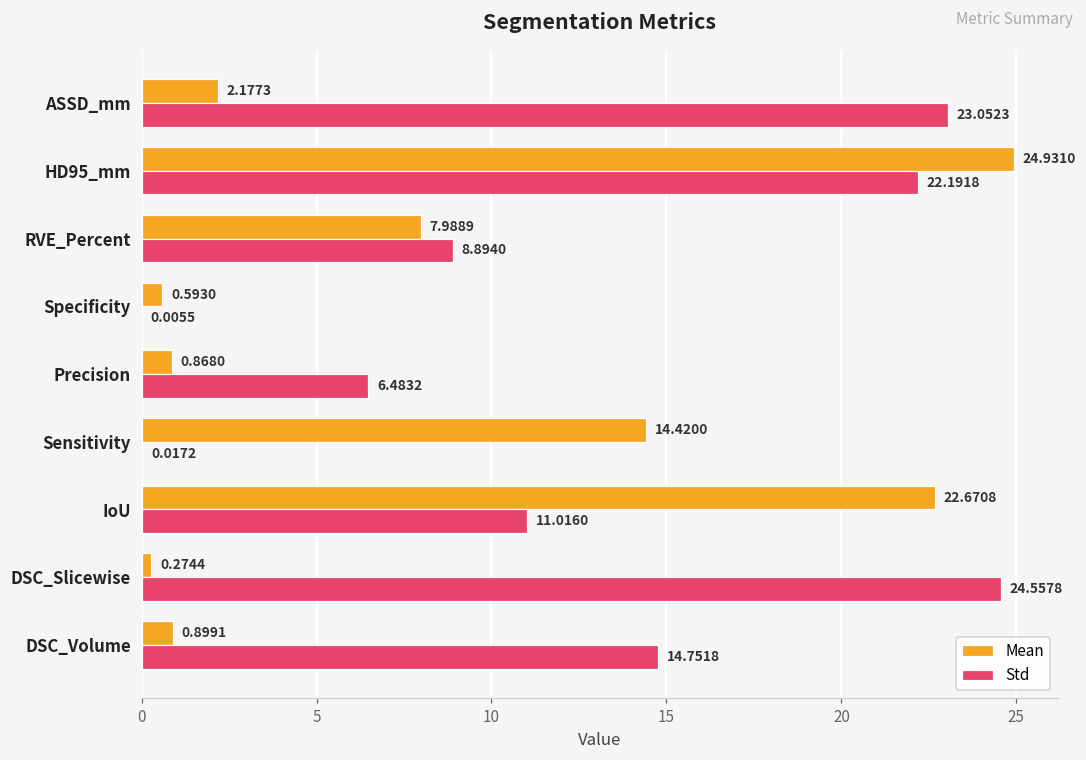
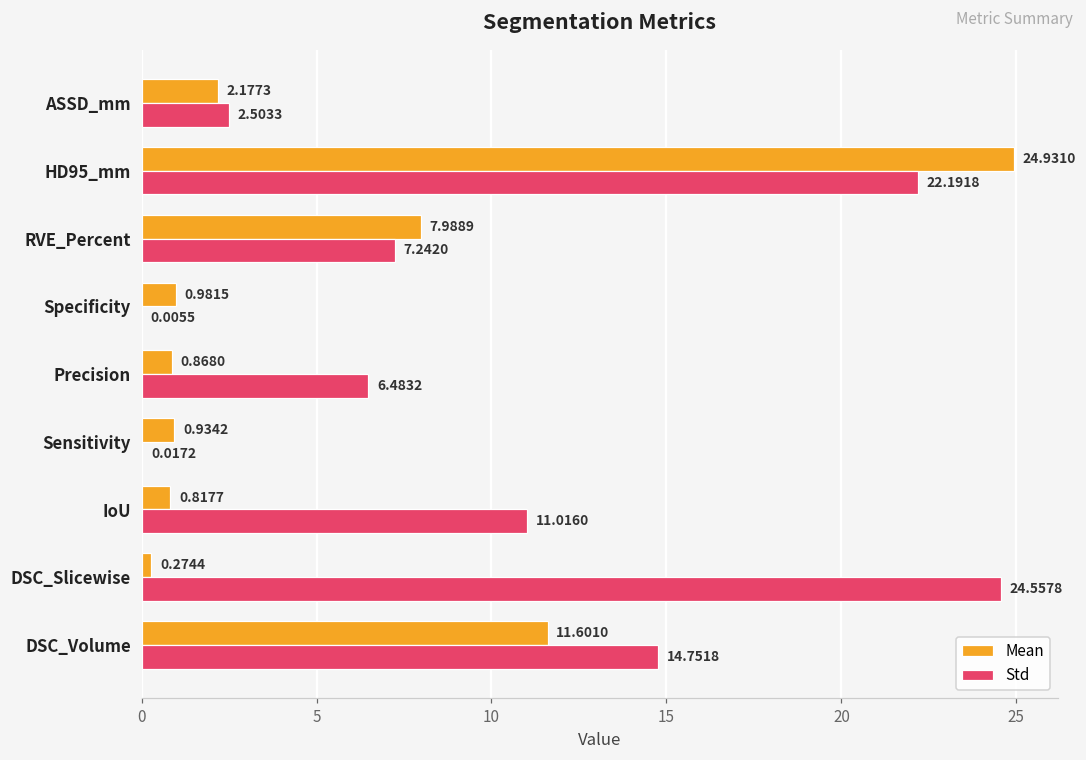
  {
    "Mean": {
      "ASSD_mm": 2.1773,
      "HD95_mm": 24.9310,
      "RVE_Percent": 7.9889,
-     "Specificity": 0.5930,
+     "Specificity": 0.9815,
      "Precision": 0.8680,
-     "Sensitivity": 14.4200,
-     "IoU": 22.6708,
+     "Sensitivity": 0.9342,
+     "IoU": 0.8177,
      "DSC_Slicewise": 0.2744,
-     "DSC_Volume": 0.8991
+     "DSC_Volume": 11.6010
    },
    "Std": {
-     "ASSD_mm": 23.0523,
+     "ASSD_mm": 2.5033,
      "HD95_mm": 22.1918,
-     "RVE_Percent": 8.8940,
+     "RVE_Percent": 7.2420,
      "Specificity": 0.0055,
      "Precision": 6.4832,
      "Sensitivity": 0.0172,
      "IoU": 11.0160,
      "DSC_Slicewise": 24.5578,
      "DSC_Volume": 14.7518
    }
  }
